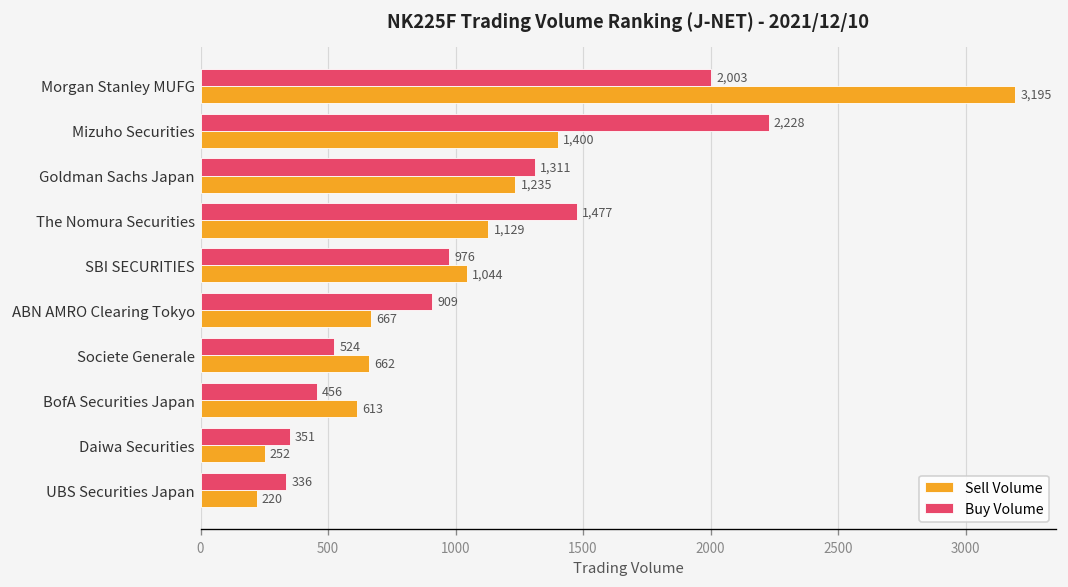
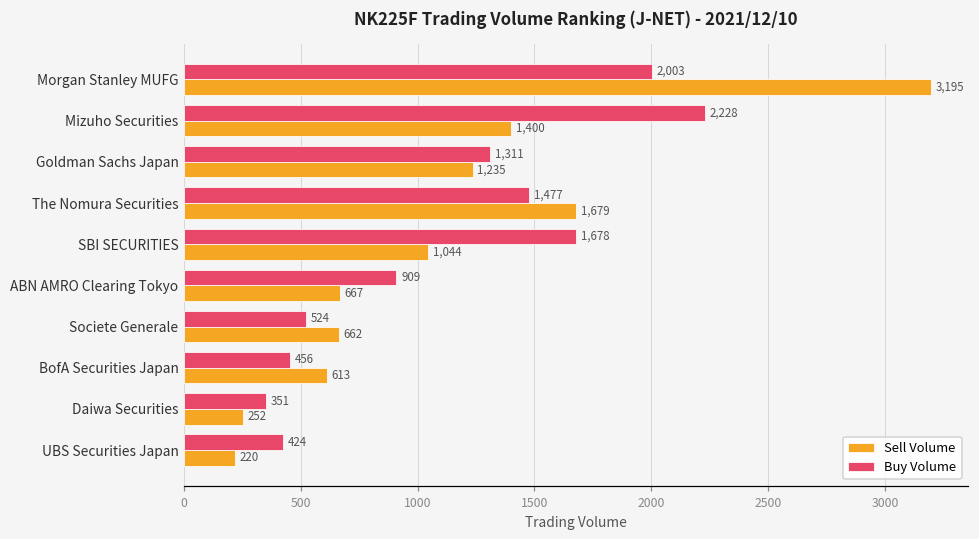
  {
    "Sell Volume": {
      "Morgan Stanley MUFG": "3,195",
      "Mizuho Securities": "1,400",
      "Goldman Sachs Japan": "1,235",
-     "The Nomura Securities": "1,129",
+     "The Nomura Securities": "1,679",
      "SBI SECURITIES": "1,044",
      "ABN AMRO Clearing Tokyo": "667",
      "Societe Generale": "662",
      "BofA Securities Japan": "613",
      "Daiwa Securities": "252",
      "UBS Securities Japan": "220"
    },
    "Buy Volume": {
      "Morgan Stanley MUFG": "2,003",
      "Mizuho Securities": "2,228",
      "Goldman Sachs Japan": "1,311",
      "The Nomura Securities": "1,477",
-     "SBI SECURITIES": "976",
+     "SBI SECURITIES": "1,678",
      "ABN AMRO Clearing Tokyo": "909",
      "Societe Generale": "524",
      "BofA Securities Japan": "456",
      "Daiwa Securities": "351",
-     "UBS Securities Japan": "336"
+     "UBS Securities Japan": "424"
    }
  }
